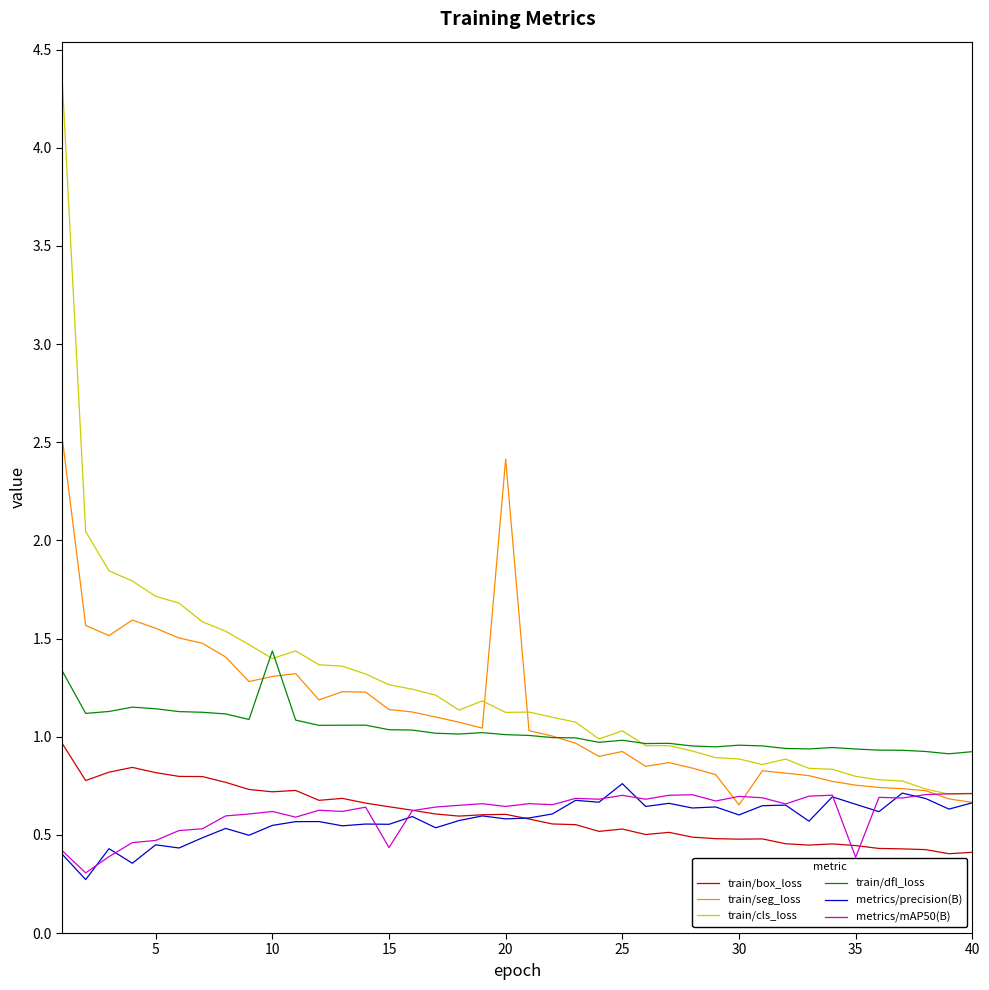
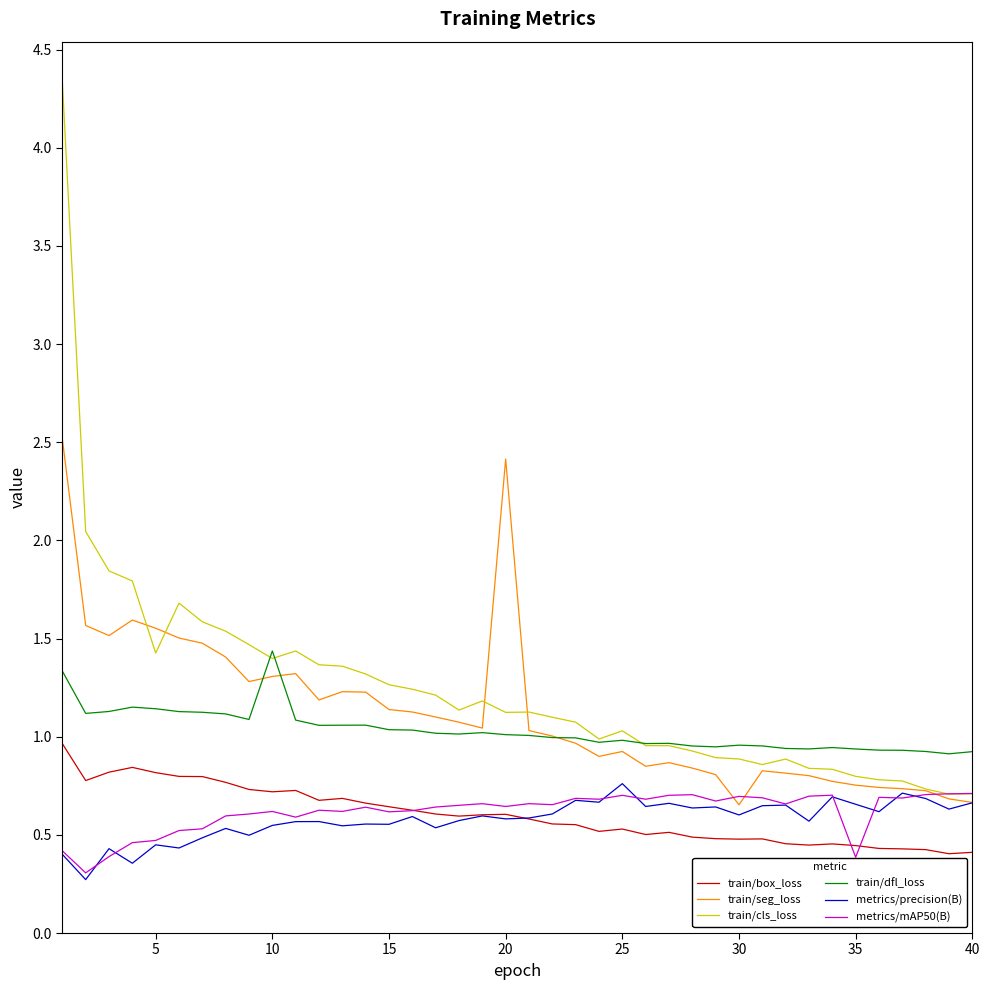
  {
    "train/box_loss": {
      "5": 0.82,
      "10": 0.72,
      "15": 0.64,
      "20": 0.60,
      "25": 0.53,
      "30": 0.48,
      "35": 0.45,
      "40": 0.41
    },
    "train/seg_loss": {
      "5": 1.55,
      "10": 1.31,
      "15": 1.14,
      "20": 2.41,
      "25": 0.92,
      "30": 0.65,
      "35": 0.75
    },
    "train/cls_loss": {
-     "5": 1.72,
+     "5": 1.43,
      "10": 1.40,
      "15": 1.26,
      "20": 1.12,
      "25": 1.03,
      "30": 0.89,
      "35": 0.80
    },
    "train/dfl_loss": {
      "5": 1.14,
      "10": 1.44,
      "15": 1.04,
      "20": 1.01,
      "25": 0.98,
      "30": 0.96,
      "35": 0.94,
      "40": 0.92
    },
    "metrics/precision(B)": {
      "5": 0.45,
      "10": 0.55,
      "15": 0.55,
      "20": 0.58,
      "25": 0.76,
      "30": 0.60,
      "35": 0.66
    },
    "metrics/mAP50(B)": {
      "5": 0.47,
      "10": 0.62,
-     "15": 0.44,
+     "15": 0.62,
      "20": 0.64,
      "25": 0.70,
      "30": 0.70,
      "35": 0.39
    }
  }
